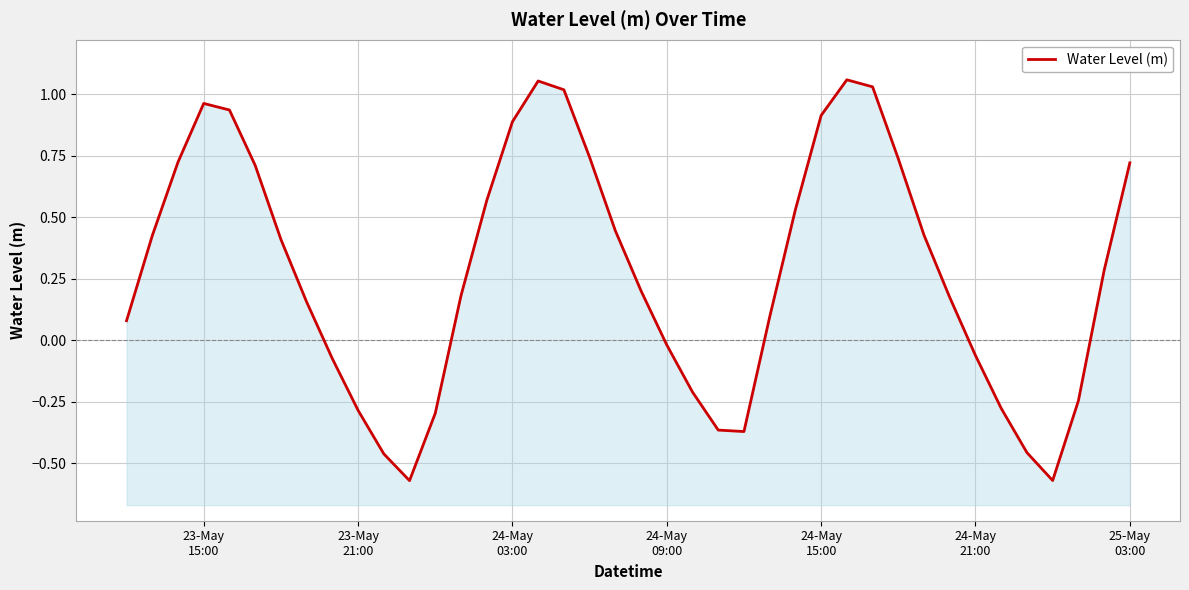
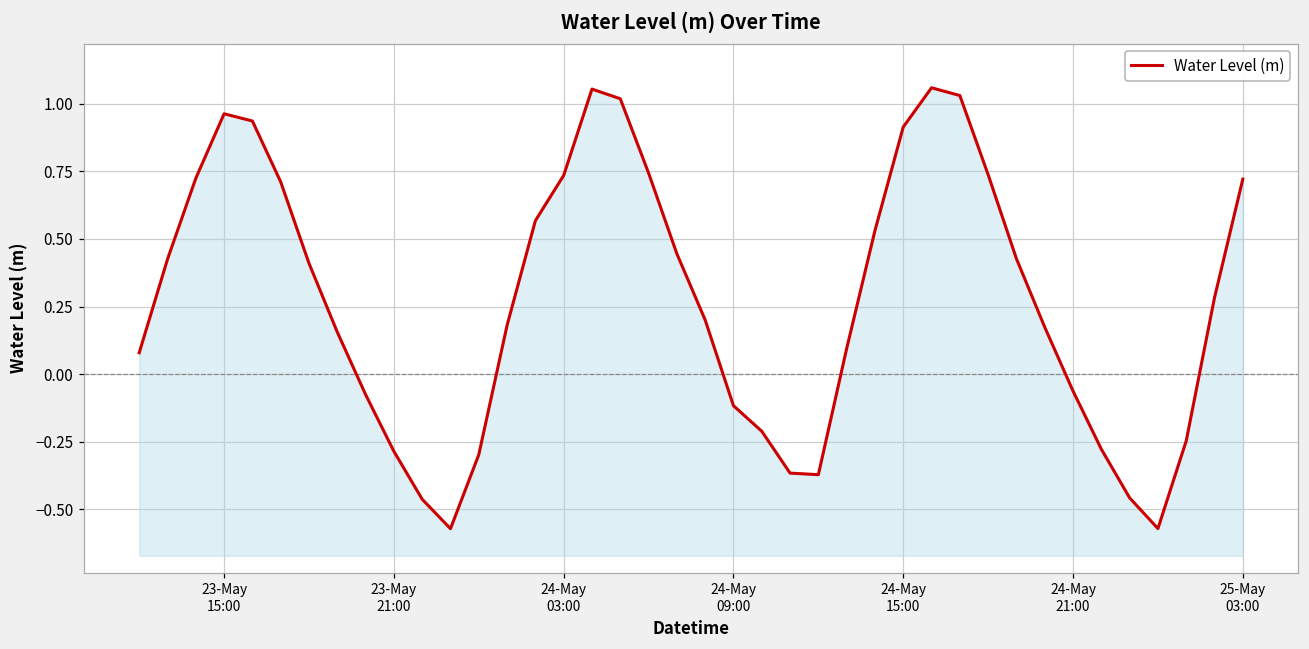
  {
    "23-May 15:00": 0.96,
    "23-May 21:00": -0.29,
-   "24-May 03:00": 0.89,
-   "24-May 09:00": -0.02,
+   "24-May 03:00": 0.73,
+   "24-May 09:00": -0.12,
    "24-May 15:00": 0.91,
    "24-May 21:00": -0.06,
    "25-May 03:00": 0.72
  }
